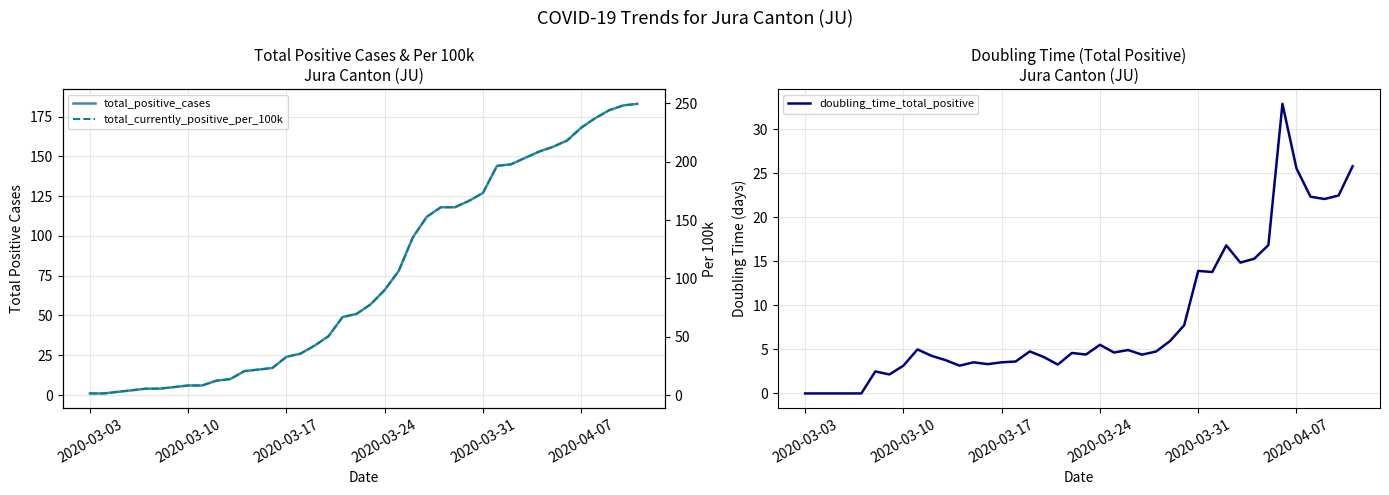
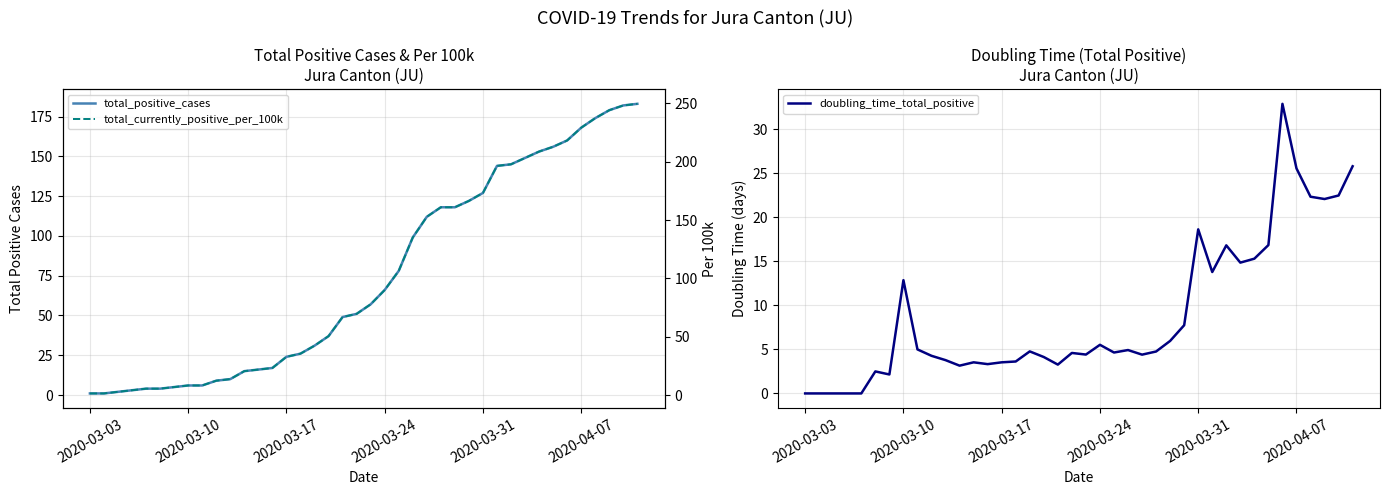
  {
    "Doubling Time (Total Positive) Jura Canton (JU)": {
      "2020-03-03": 0,
-     "2020-03-10": 3,
+     "2020-03-10": 13,
      "2020-03-17": 4,
      "2020-03-24": 6,
-     "2020-03-31": 14,
+     "2020-03-31": 19,
      "2020-04-07": 26
    }
  }
